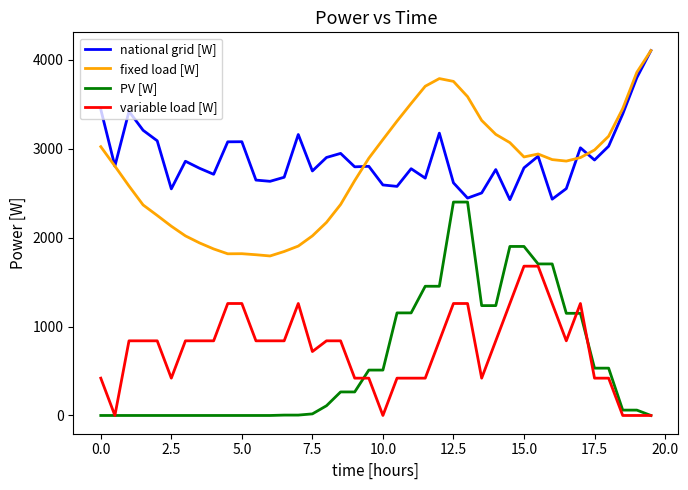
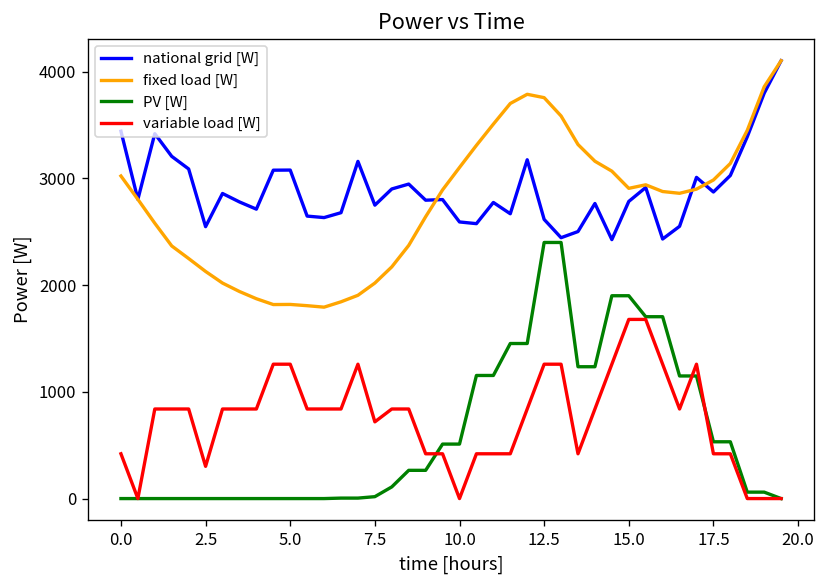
  {
    "national grid [W]": {
      "2.5": 2500,
      "5.0": 3100,
      "7.5": 2700,
      "10.0": 2600,
      "12.5": 2600,
      "15.0": 2800,
      "17.5": 2900
    },
    "fixed load [W]": {
      "0.0": 3000,
      "2.5": 2100,
      "5.0": 1800,
      "7.5": 2000,
      "10.0": 3100,
      "12.5": 3800,
      "15.0": 2900,
      "17.5": 3000
    },
    "PV [W]": {
      "0.0": 0,
      "2.5": 0,
      "5.0": 0,
      "7.5": 0,
      "10.0": 500,
      "12.5": 2400,
      "15.0": 1900,
      "17.5": 500
    },
    "variable load [W]": {
      "0.0": 400,
-     "2.5": 400,
+     "2.5": 300,
      "5.0": 1300,
      "7.5": 700,
      "10.0": 0,
      "12.5": 1300,
      "15.0": 1700,
      "17.5": 400
    }
  }
